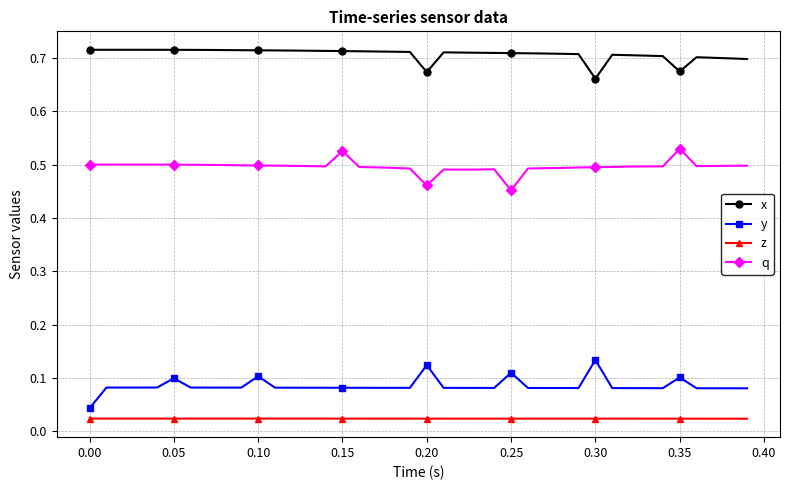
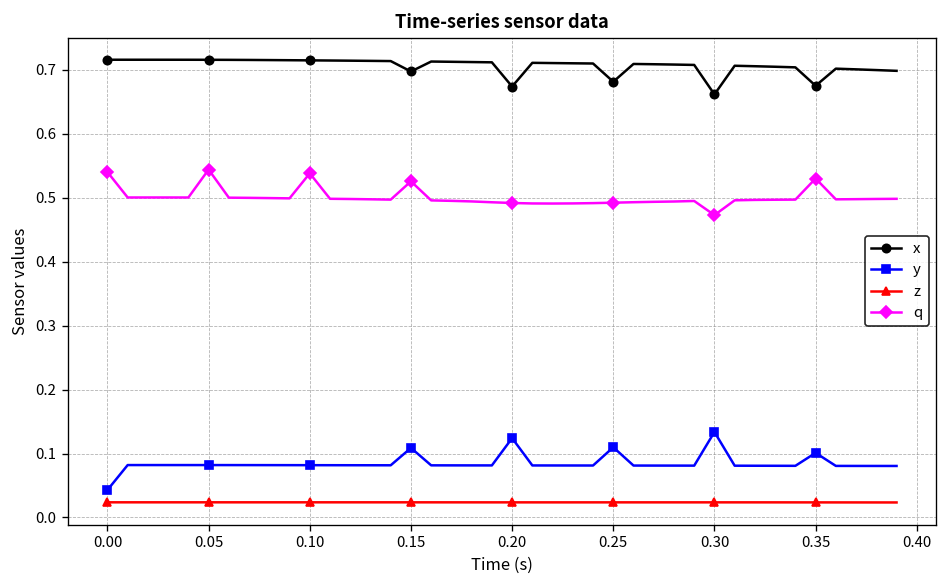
  {
    "x": {
      "0.00": 0.72,
      "0.05": 0.72,
      "0.10": 0.71,
-     "0.15": 0.71,
+     "0.15": 0.70,
      "0.20": 0.67,
-     "0.25": 0.71,
+     "0.25": 0.68,
      "0.30": 0.66,
      "0.35": 0.68
    },
    "y": {
      "0.00": 0.04,
-     "0.05": 0.10,
-     "0.10": 0.10,
-     "0.15": 0.08,
+     "0.05": 0.08,
+     "0.10": 0.08,
+     "0.15": 0.11,
      "0.20": 0.12,
      "0.25": 0.11,
      "0.30": 0.13,
      "0.35": 0.10
    },
    "z": {
      "0.00": 0.02,
      "0.05": 0.02,
      "0.10": 0.02,
      "0.15": 0.02,
      "0.20": 0.02,
      "0.25": 0.02,
      "0.30": 0.02,
      "0.35": 0.02
    },
    "q": {
-     "0.00": 0.50,
-     "0.05": 0.50,
-     "0.10": 0.50,
+     "0.00": 0.54,
+     "0.05": 0.54,
+     "0.10": 0.54,
      "0.15": 0.53,
-     "0.20": 0.46,
-     "0.25": 0.45,
-     "0.30": 0.50,
+     "0.20": 0.49,
+     "0.25": 0.49,
+     "0.30": 0.47,
      "0.35": 0.53
    }
  }
